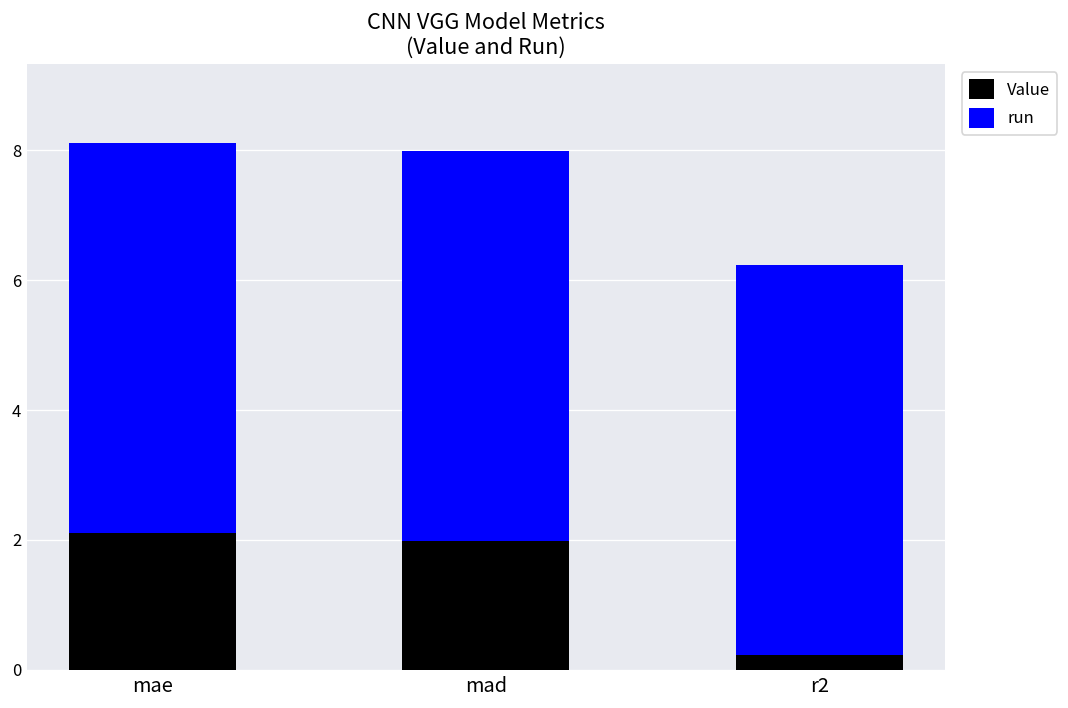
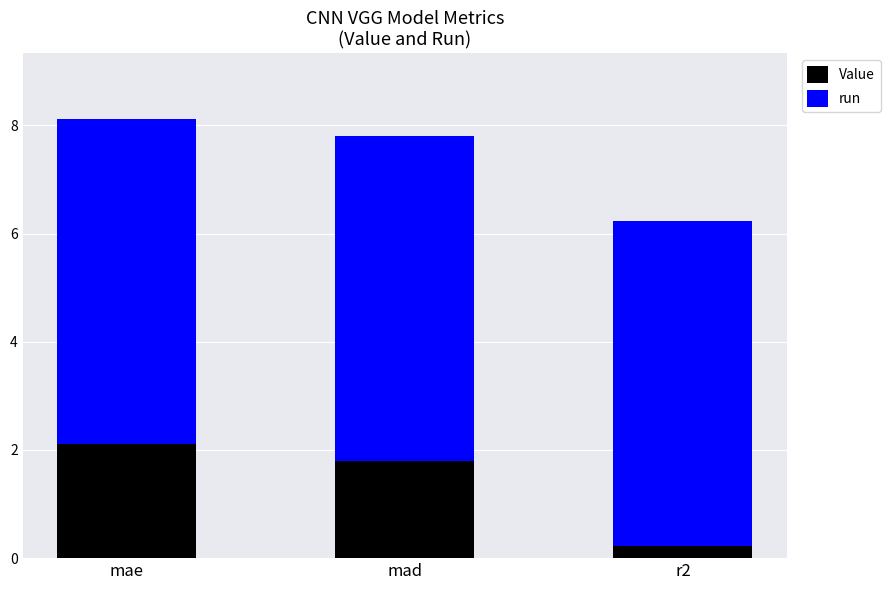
  {
    "Value": {
      "mae": 2.1,
-     "mad": 2.0,
+     "mad": 1.8,
      "r2": 0.2
    },
    "run": {
      "mae": 6.0,
      "mad": 6.0,
      "r2": 6.0
    }
  }
